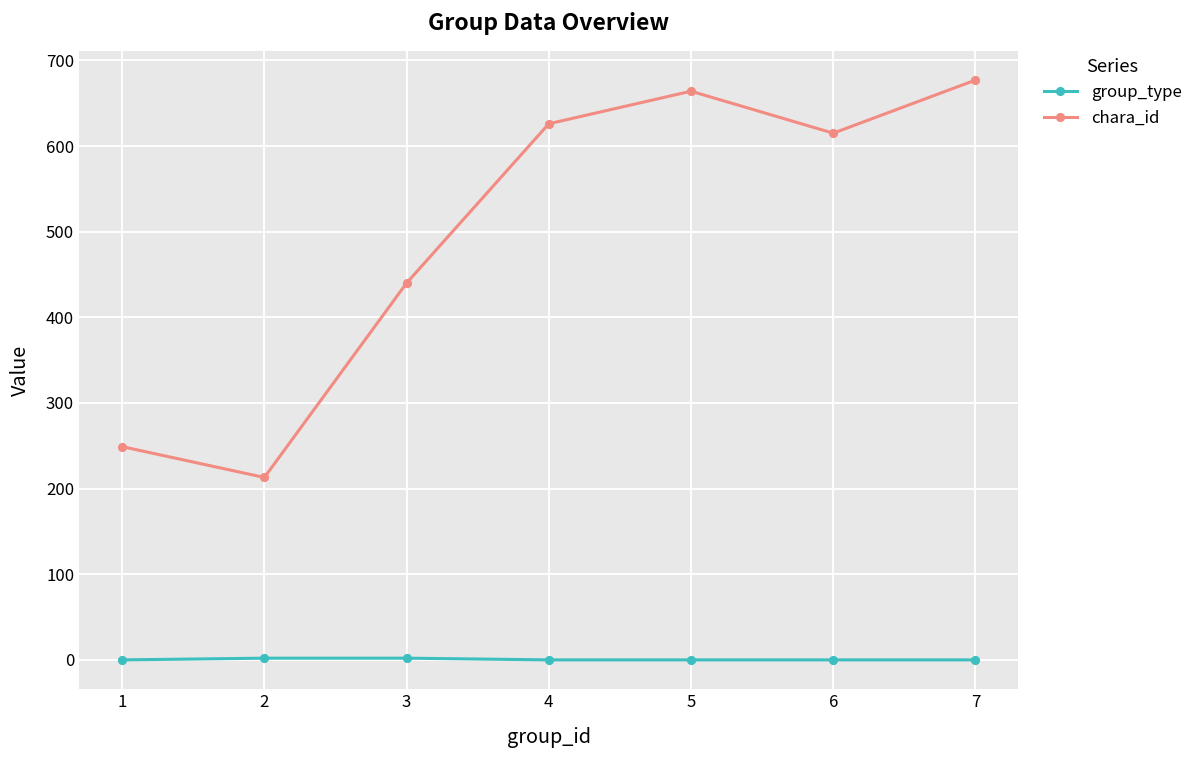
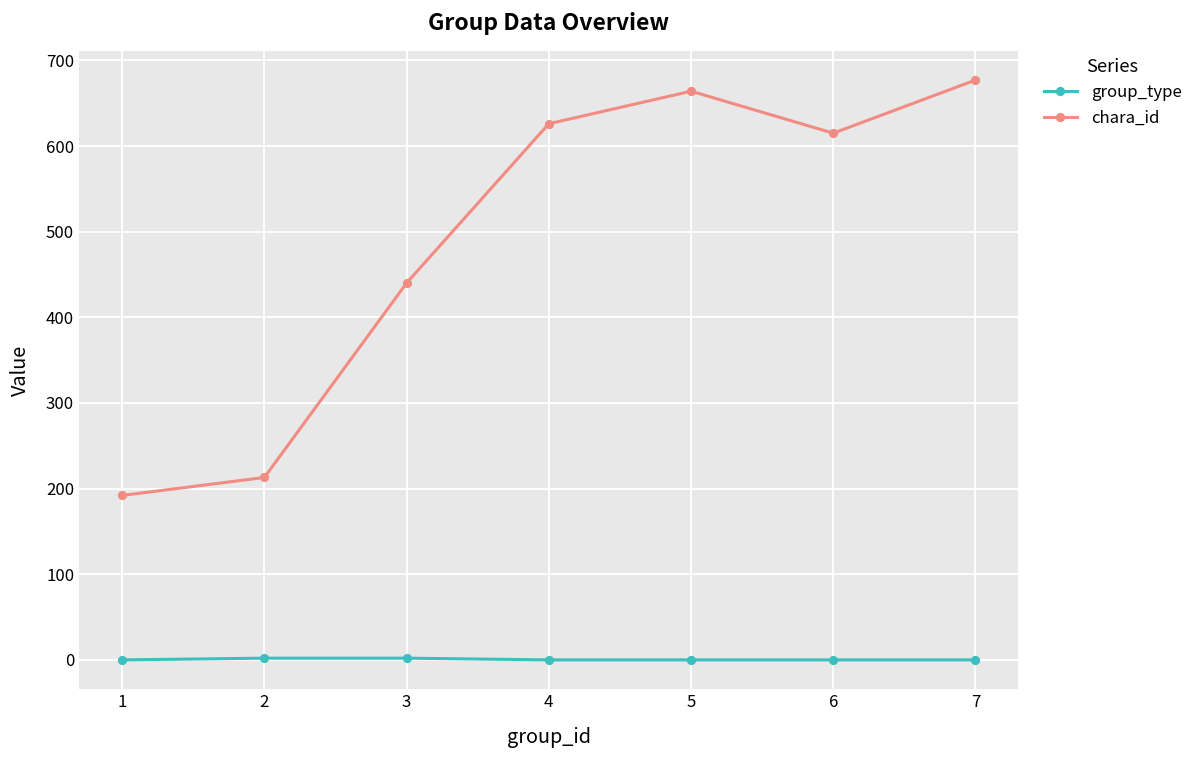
  {
    "group_type": {
      "1": 0,
      "2": 0,
      "3": 0,
      "4": 0,
      "5": 0,
      "6": 0,
      "7": 0
    },
    "chara_id": {
-     "1": 250,
+     "1": 190,
      "2": 210,
      "3": 440,
      "4": 630,
      "5": 660,
      "6": 620,
      "7": 680
    }
  }
